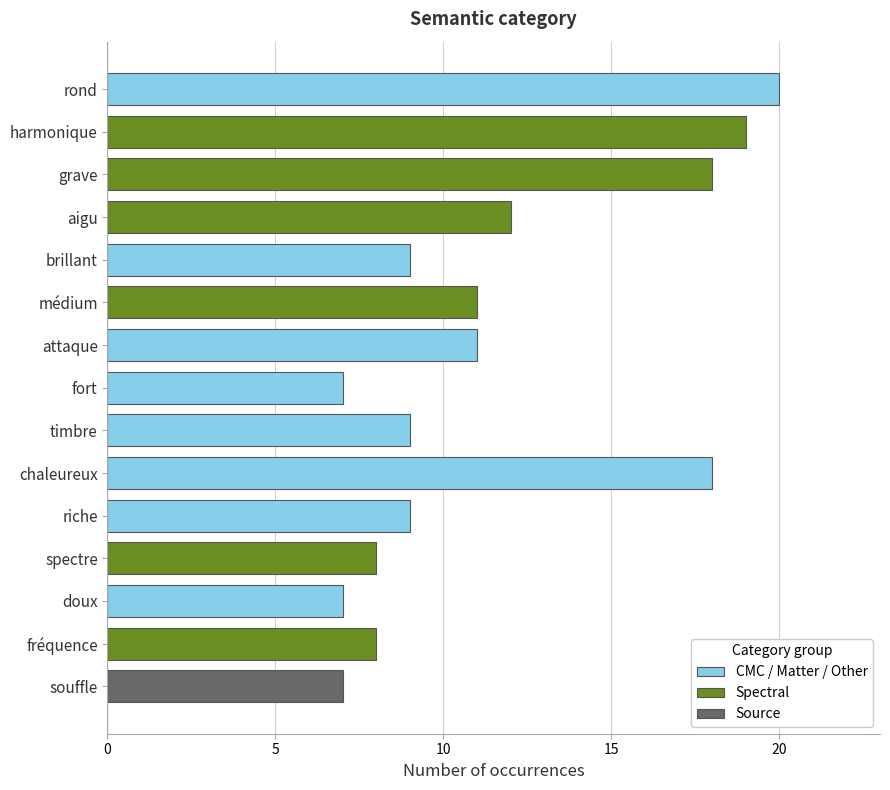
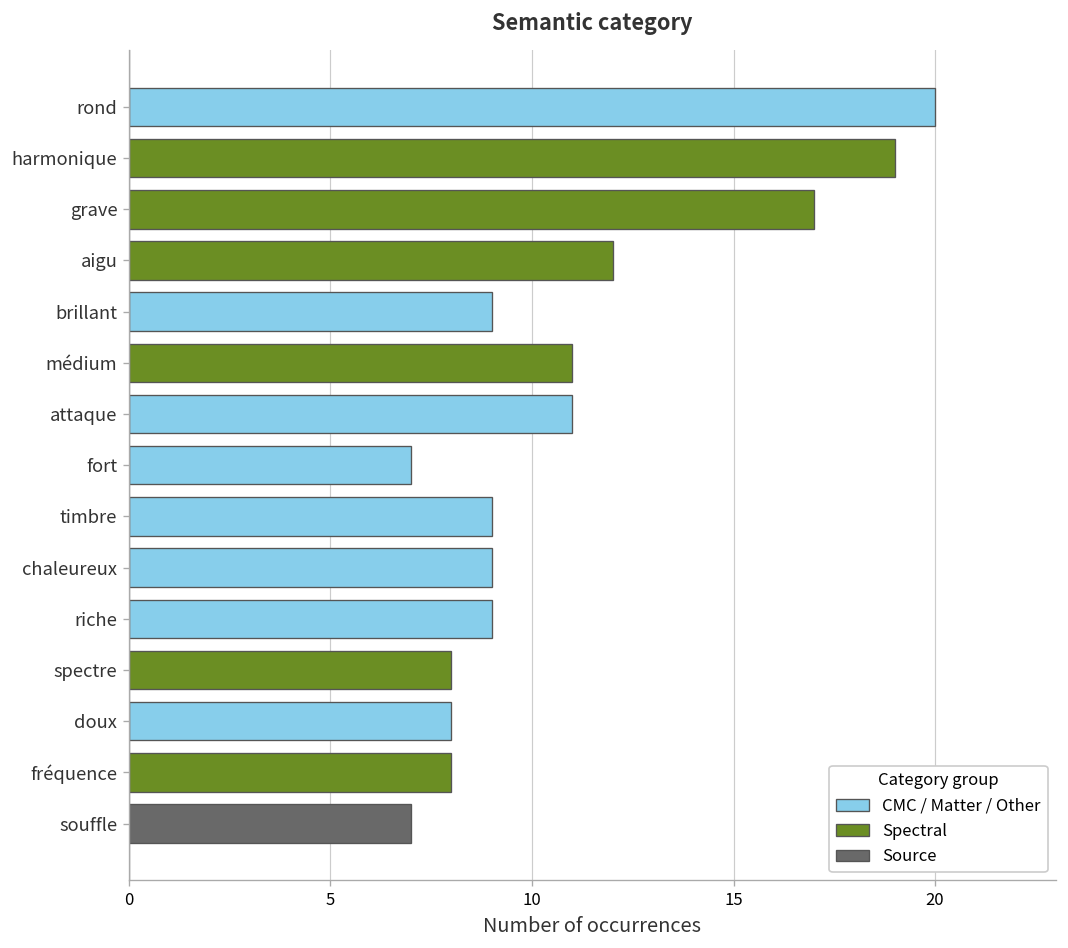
  {
    "rond": 20,
    "harmonique": 19,
-   "grave": 18,
+   "grave": 17,
    "aigu": 12,
    "brillant": 9,
    "médium": 11,
    "attaque": 11,
    "fort": 7,
    "timbre": 9,
-   "chaleureux": 18,
+   "chaleureux": 9,
    "riche": 9,
    "spectre": 8,
-   "doux": 7,
+   "doux": 8,
    "fréquence": 8,
    "souffle": 7
  }
